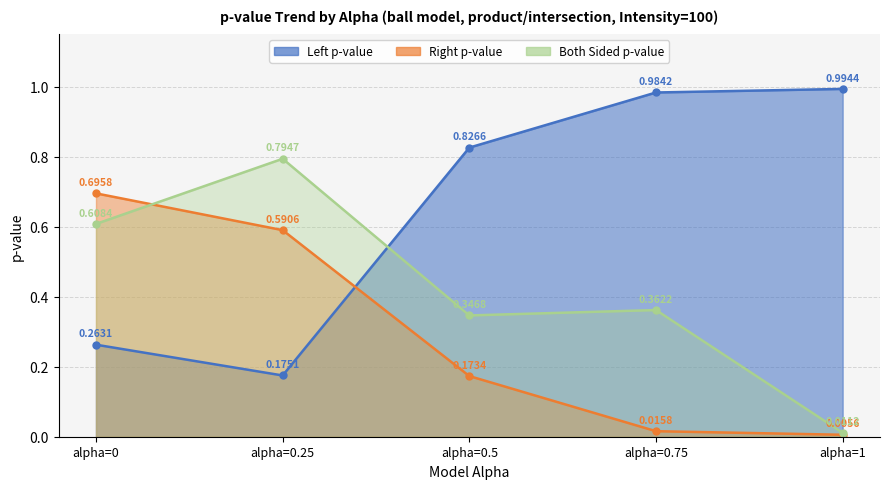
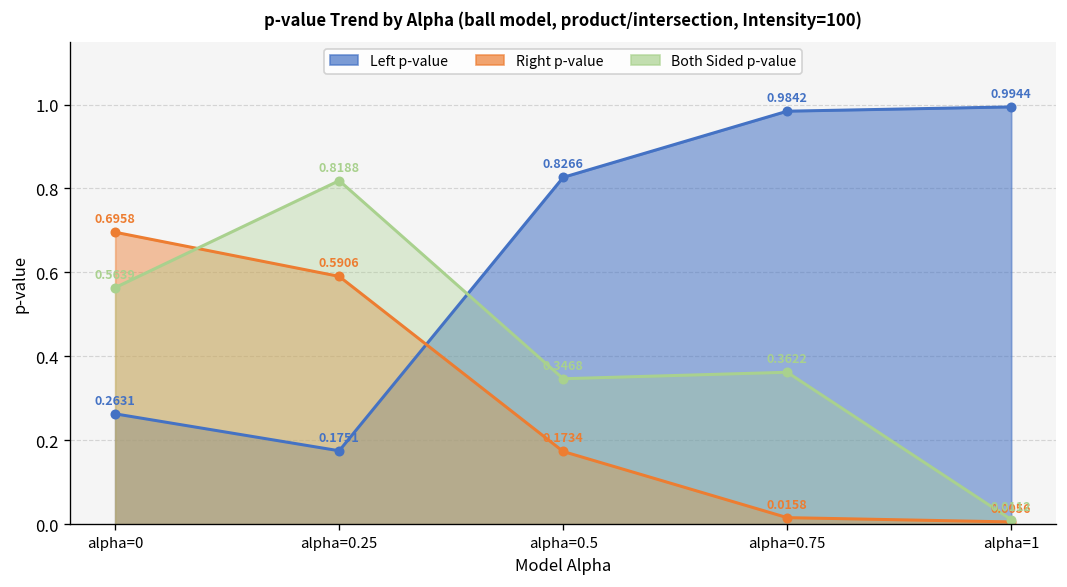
  {
    "Left p-value": {
      "alpha=0": 0.2631,
      "alpha=0.25": 0.1751,
      "alpha=0.5": 0.8266,
      "alpha=0.75": 0.9842,
      "alpha=1": 0.9944
    },
    "Right p-value": {
      "alpha=0": 0.6958,
      "alpha=0.25": 0.5906,
      "alpha=0.5": 0.1734,
      "alpha=0.75": 0.0158
    },
    "Both Sided p-value": {
-     "alpha=0": 0.6084,
-     "alpha=0.25": 0.7947,
+     "alpha=0": 0.5639,
+     "alpha=0.25": 0.8188,
      "alpha=0.5": 0.3468,
      "alpha=0.75": 0.3622
    }
  }
